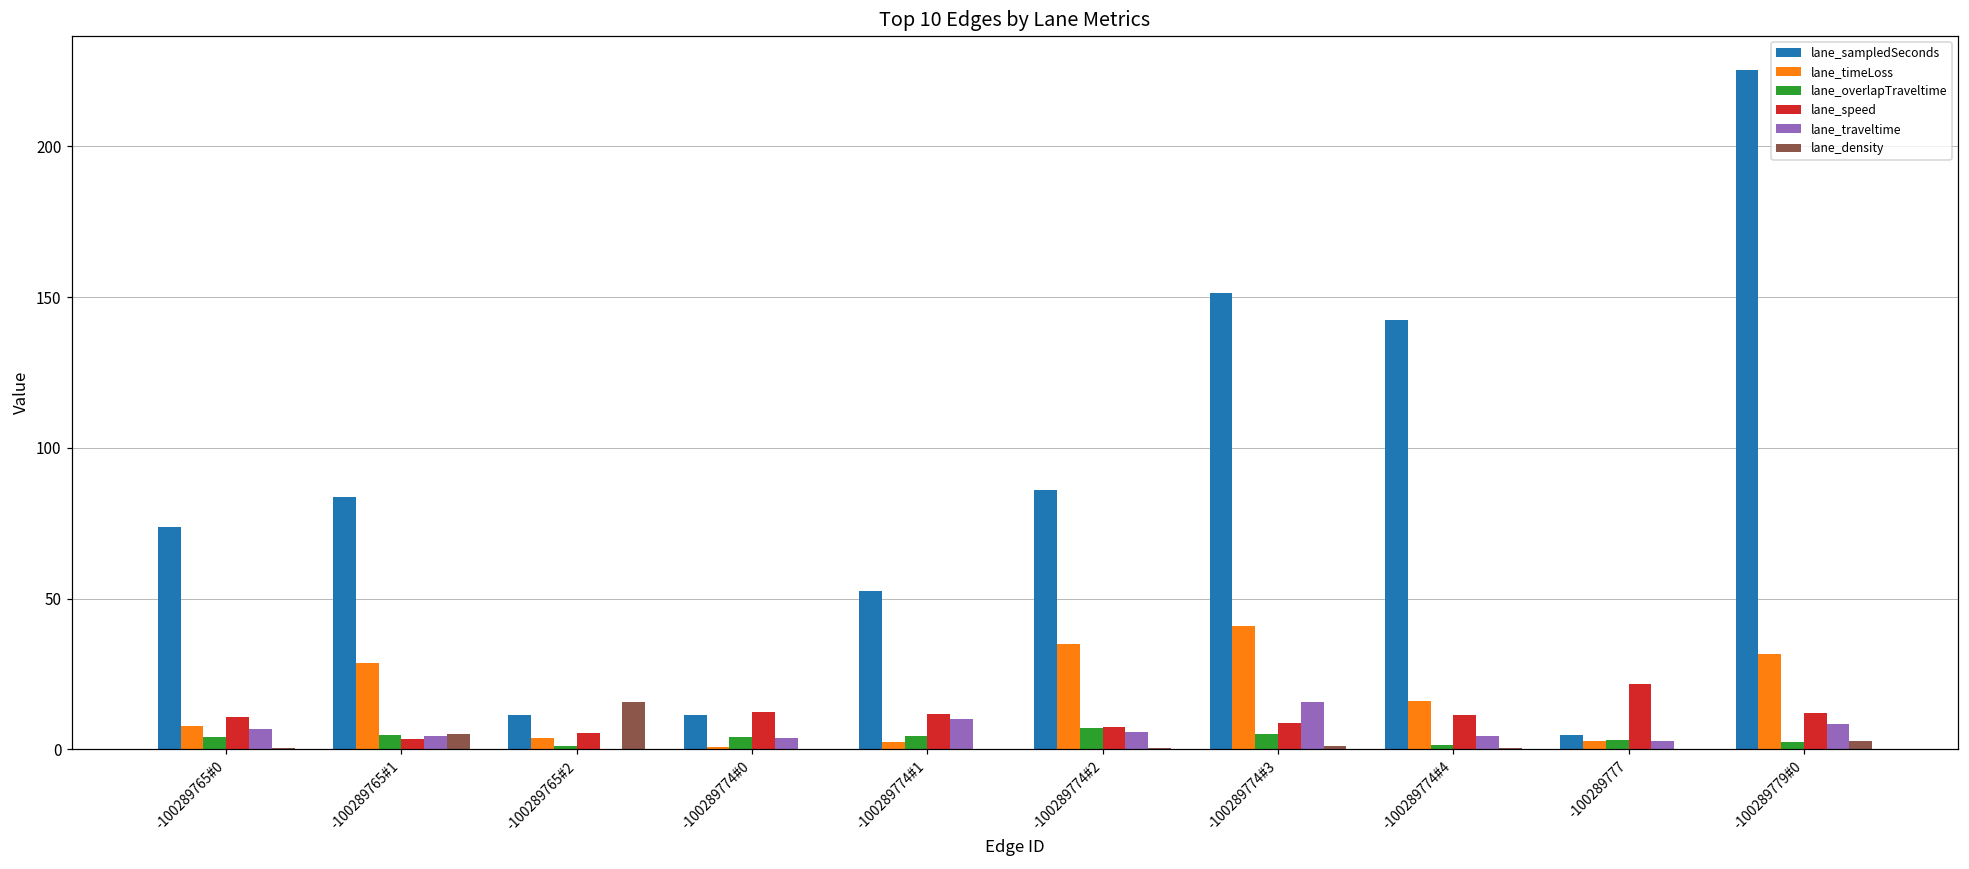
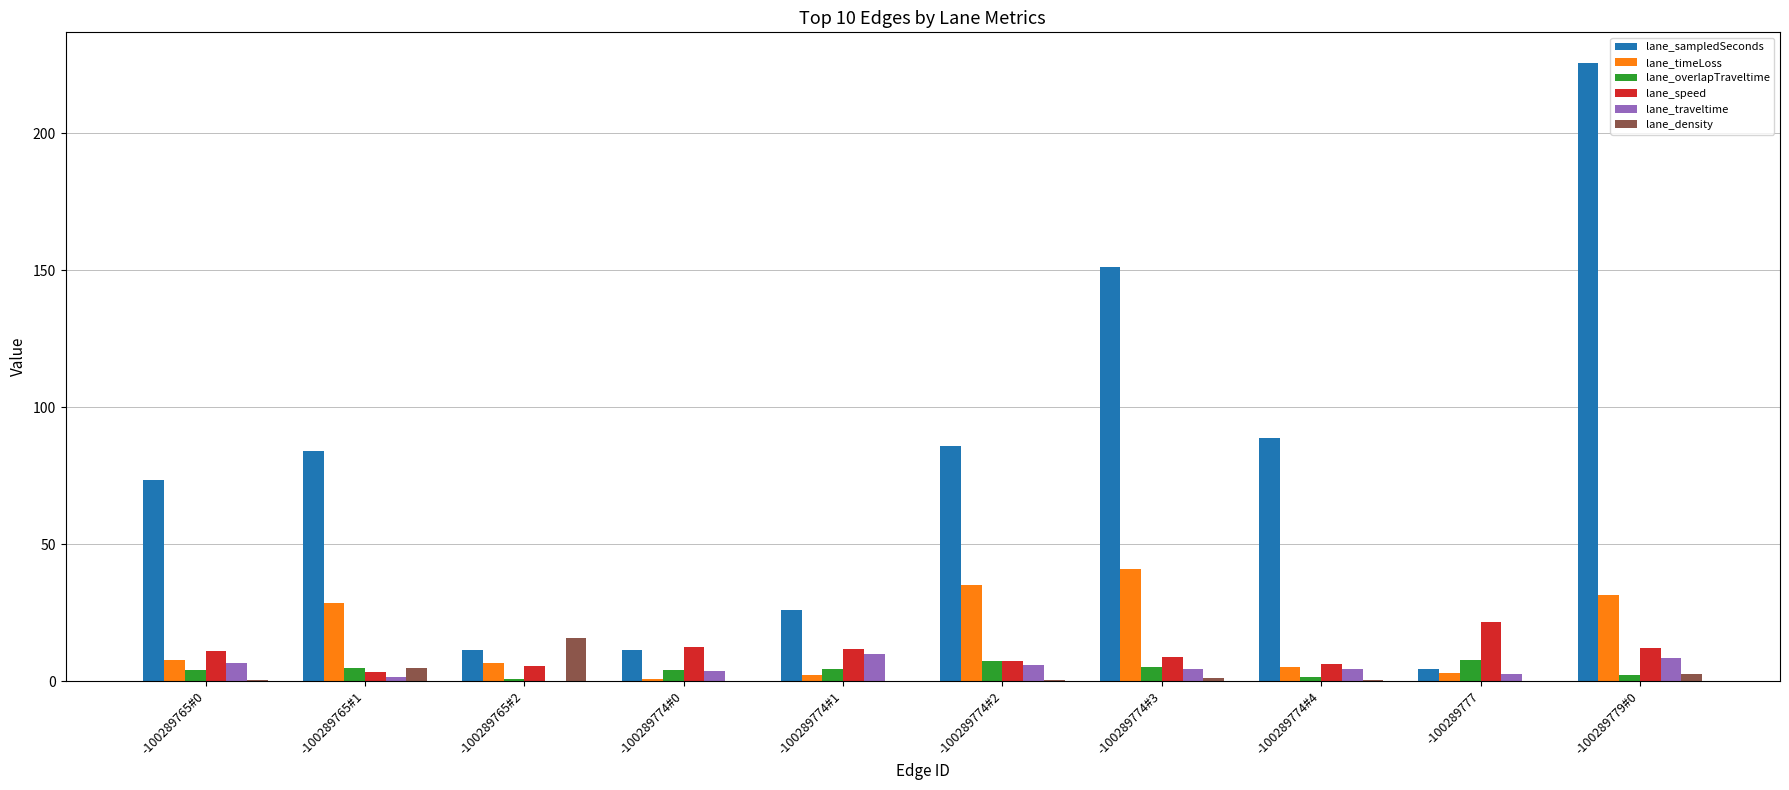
  {
    "lane_sampledSeconds": {
      "-100289765#0": 74,
      "-100289765#1": 84,
      "-100289765#2": 11,
      "-100289774#0": 12,
-     "-100289774#1": 53,
+     "-100289774#1": 26,
      "-100289774#2": 86,
      "-100289774#3": 151,
-     "-100289774#4": 142,
+     "-100289774#4": 89,
      "-100289777": 5,
      "-100289779#0": 225
    },
    "lane_timeLoss": {
      "-100289765#0": 8,
      "-100289765#1": 29,
-     "-100289765#2": 4,
+     "-100289765#2": 7,
      "-100289774#1": 2,
      "-100289774#2": 35,
      "-100289774#3": 41,
-     "-100289774#4": 16,
+     "-100289774#4": 5,
      "-100289777": 3,
      "-100289779#0": 31
    },
    "lane_overlapTraveltime": {
      "-100289765#0": 4,
      "-100289765#1": 5,
      "-100289765#2": 1,
      "-100289774#0": 4,
      "-100289774#1": 4,
      "-100289774#2": 7,
      "-100289774#3": 5,
      "-100289774#4": 2,
-     "-100289777": 3,
+     "-100289777": 8,
      "-100289779#0": 2
    },
    "lane_speed": {
      "-100289765#0": 11,
      "-100289765#1": 3,
      "-100289765#2": 5,
      "-100289774#0": 12,
      "-100289774#1": 12,
      "-100289774#2": 8,
      "-100289774#3": 9,
-     "-100289774#4": 11,
+     "-100289774#4": 6,
      "-100289777": 22,
      "-100289779#0": 12
    },
    "lane_traveltime": {
      "-100289765#0": 7,
-     "-100289765#1": 4,
+     "-100289765#1": 1,
      "-100289774#0": 4,
      "-100289774#1": 10,
      "-100289774#2": 6,
-     "-100289774#3": 16,
+     "-100289774#3": 4,
      "-100289774#4": 5,
      "-100289777": 3,
      "-100289779#0": 8
    },
    "lane_density": {
      "-100289765#1": 5,
      "-100289765#2": 16,
      "-100289774#3": 1,
      "-100289779#0": 3
    }
  }
